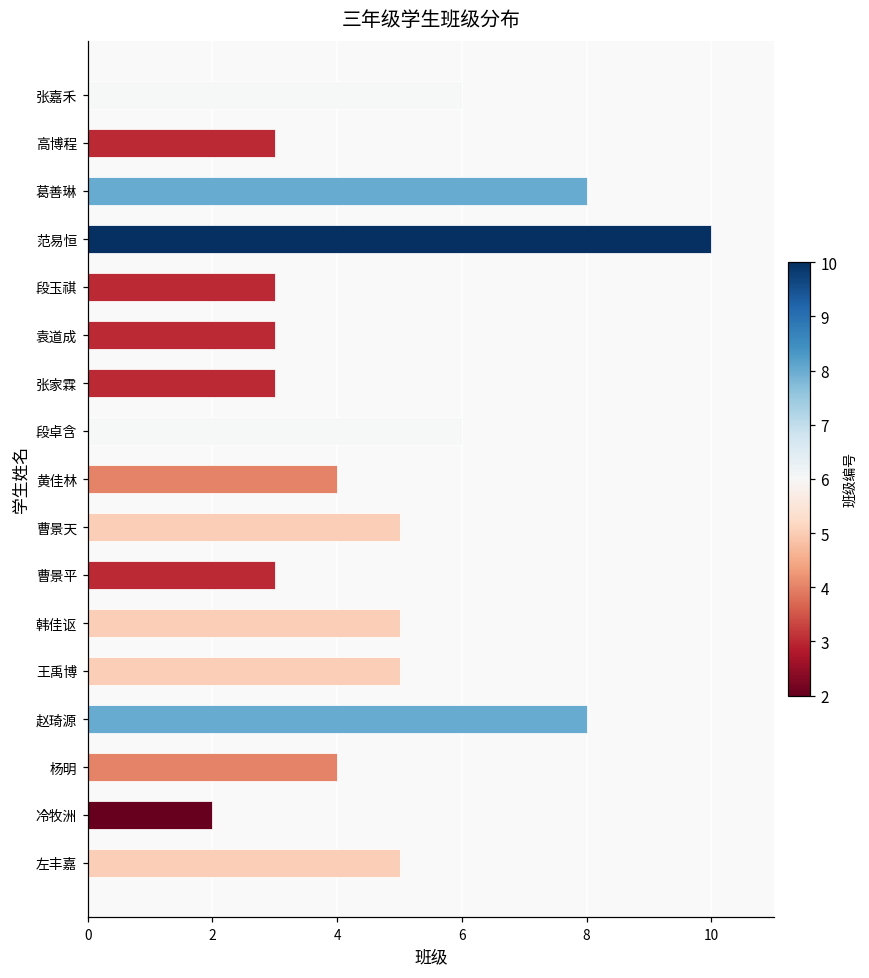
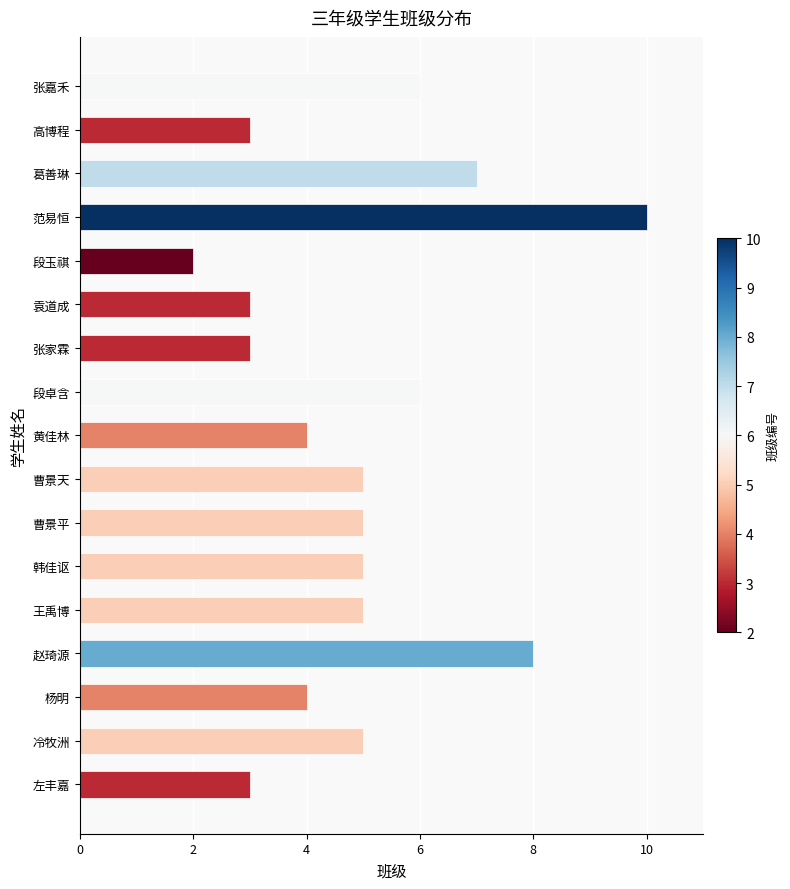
  {
    "张嘉禾": 6,
    "高博程": 3,
-   "葛善琳": 8,
+   "葛善琳": 7,
    "范易恒": 10,
-   "段玉祺": 3,
+   "段玉祺": 2,
    "袁道成": 3,
    "张家霖": 3,
    "段卓含": 6,
    "黄佳林": 4,
    "曹景天": 5,
-   "曹景平": 3,
+   "曹景平": 5,
    "韩佳讴": 5,
    "王禹博": 5,
    "赵琦源": 8,
    "杨明": 4,
-   "冷牧洲": 2,
-   "左丰嘉": 5
+   "冷牧洲": 5,
+   "左丰嘉": 3
  }
